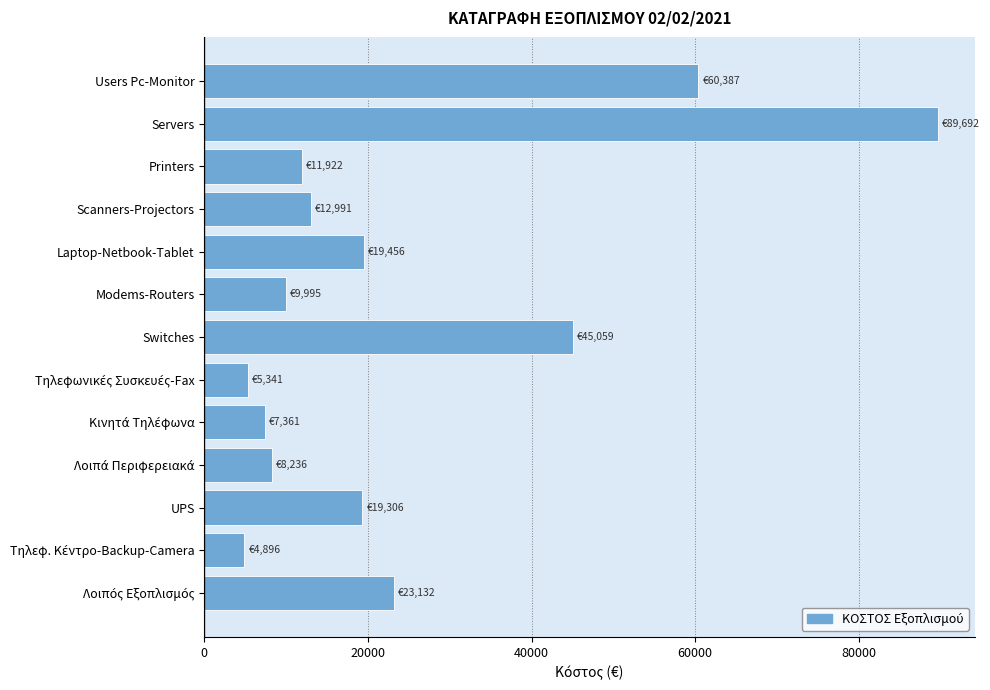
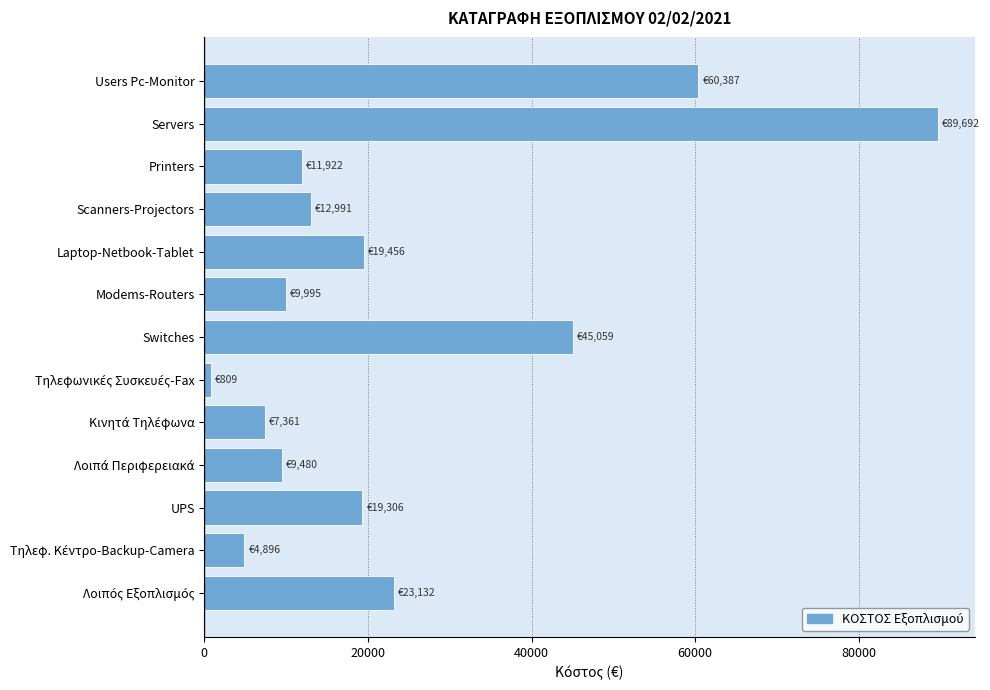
  {
    "Users Pc-Monitor": "€60,387",
    "Servers": "€89,692",
    "Printers": "€11,922",
    "Scanners-Projectors": "€12,991",
    "Laptop-Netbook-Tablet": "€19,456",
    "Modems-Routers": "€9,995",
    "Switches": "€45,059",
-   "Τηλεφωνικές Συσκευές-Fax": "€5,341",
+   "Τηλεφωνικές Συσκευές-Fax": "€809",
    "Κινητά Τηλέφωνα": "€7,361",
-   "Λοιπά Περιφερειακά": "€8,236",
+   "Λοιπά Περιφερειακά": "€9,480",
    "UPS": "€19,306",
    "Τηλεφ. Κέντρο-Backup-Camera": "€4,896",
    "Λοιπός Εξοπλισμός": "€23,132"
  }
